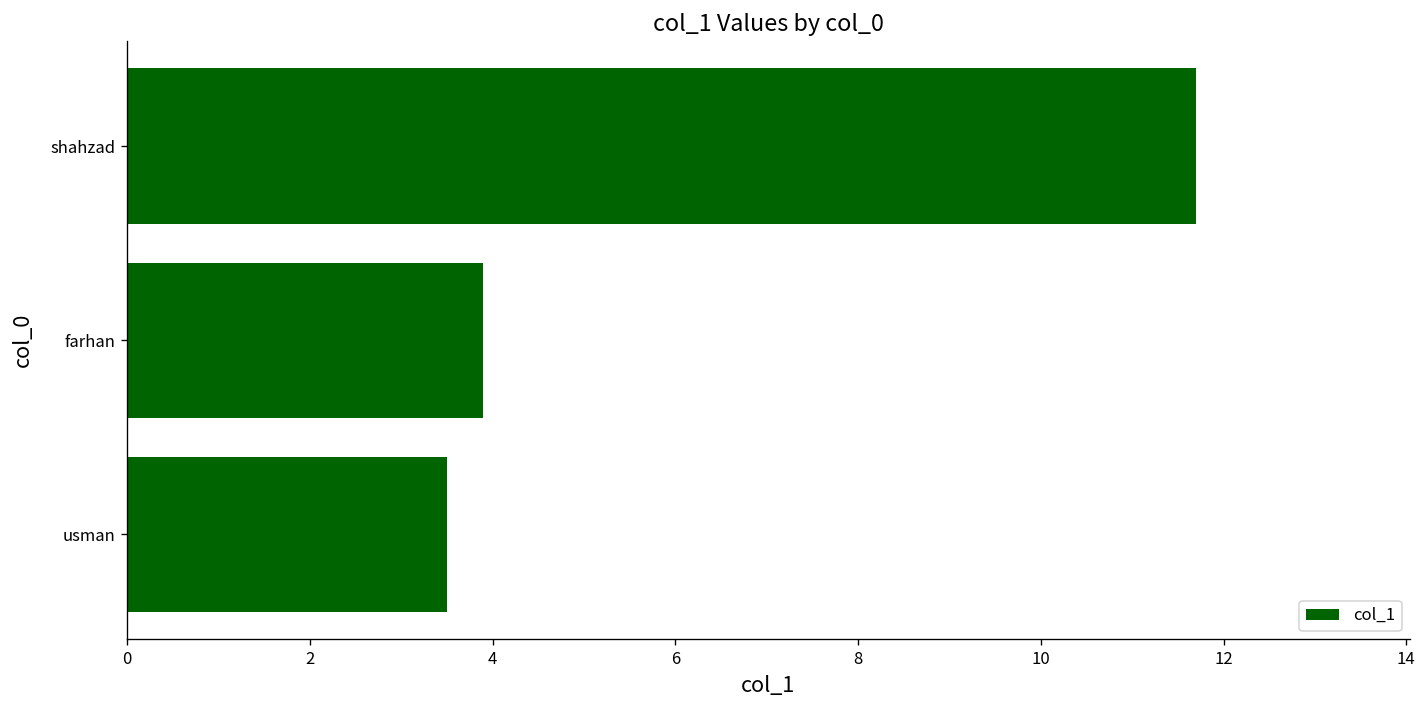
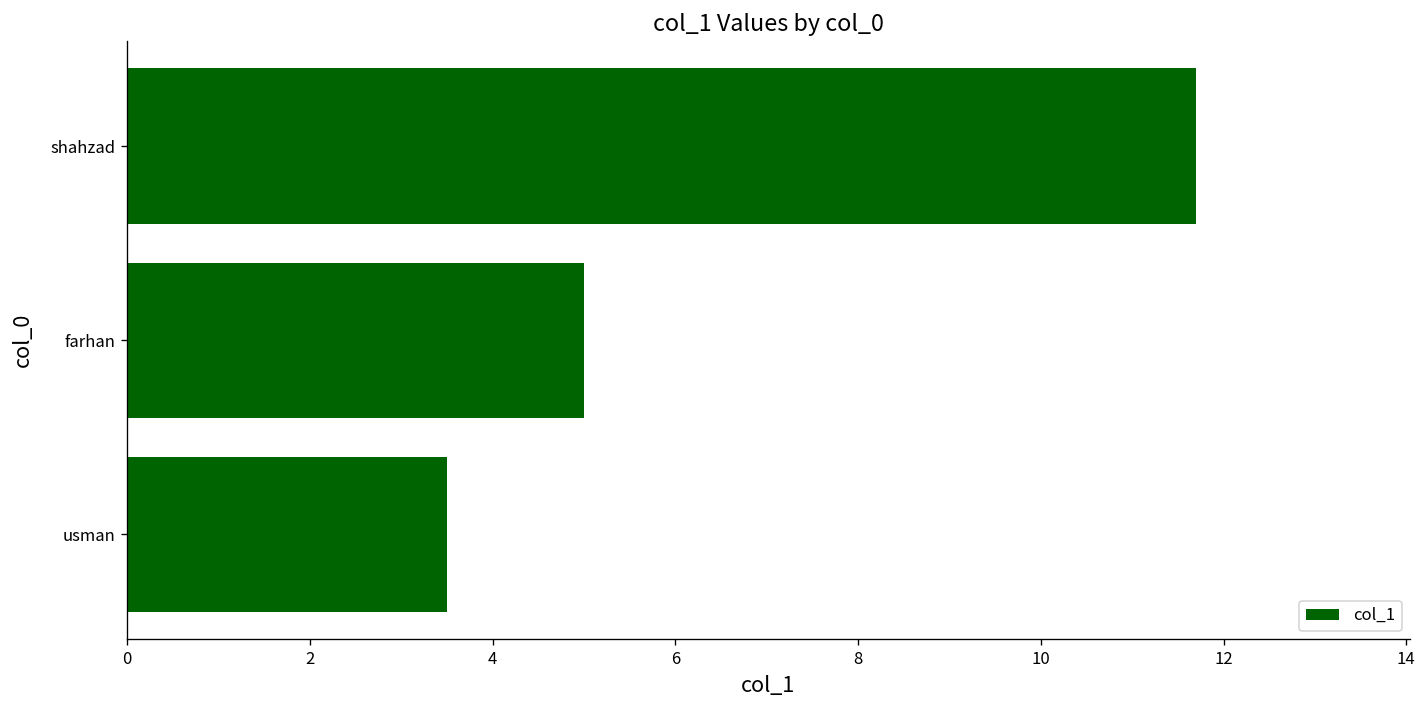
  {
    "shahzad": 11.7,
-   "farhan": 3.9,
+   "farhan": 5.0,
    "usman": 3.5
  }
